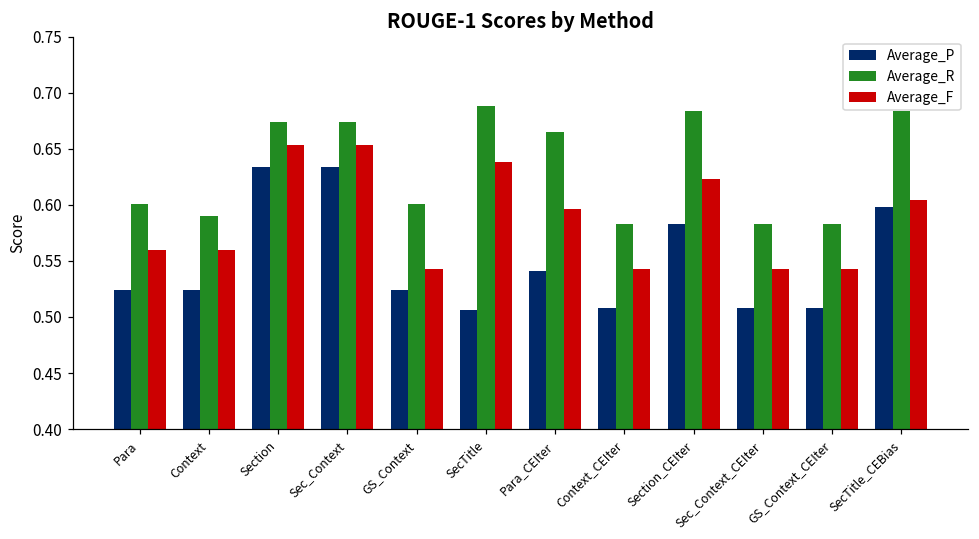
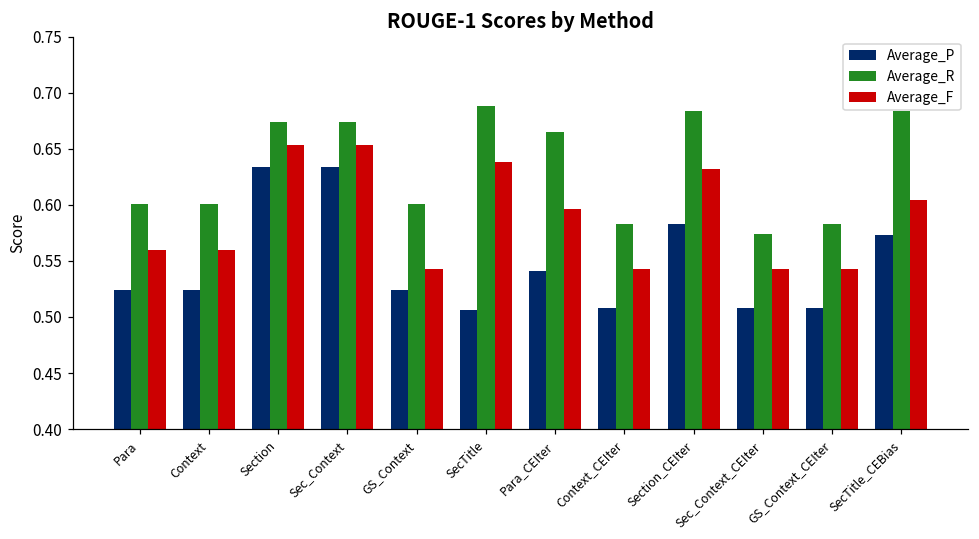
  {
    "Average_P": {
      "Para": 0.524,
      "Context": 0.524,
      "Section": 0.634,
      "Sec_Context": 0.634,
      "GS_Context": 0.524,
      "SecTitle": 0.507,
      "Para_CEIter": 0.541,
      "Context_CEIter": 0.508,
      "Section_CEIter": 0.583,
      "Sec_Context_CEIter": 0.508,
      "GS_Context_CEIter": 0.508,
-     "SecTitle_CEBias": 0.598
+     "SecTitle_CEBias": 0.573
    },
    "Average_R": {
      "Para": 0.601,
-     "Context": 0.590,
+     "Context": 0.601,
      "Section": 0.674,
      "Sec_Context": 0.674,
      "GS_Context": 0.601,
      "SecTitle": 0.688,
      "Para_CEIter": 0.665,
      "Context_CEIter": 0.583,
      "Section_CEIter": 0.683,
-     "Sec_Context_CEIter": 0.583,
+     "Sec_Context_CEIter": 0.574,
      "GS_Context_CEIter": 0.583
    },
    "Average_F": {
      "Para": 0.560,
      "Context": 0.560,
      "Section": 0.653,
      "Sec_Context": 0.653,
      "GS_Context": 0.542,
      "SecTitle": 0.638,
      "Para_CEIter": 0.597,
      "Context_CEIter": 0.543,
-     "Section_CEIter": 0.623,
+     "Section_CEIter": 0.632,
      "Sec_Context_CEIter": 0.543,
      "GS_Context_CEIter": 0.543,
      "SecTitle_CEBias": 0.604
    }
  }
